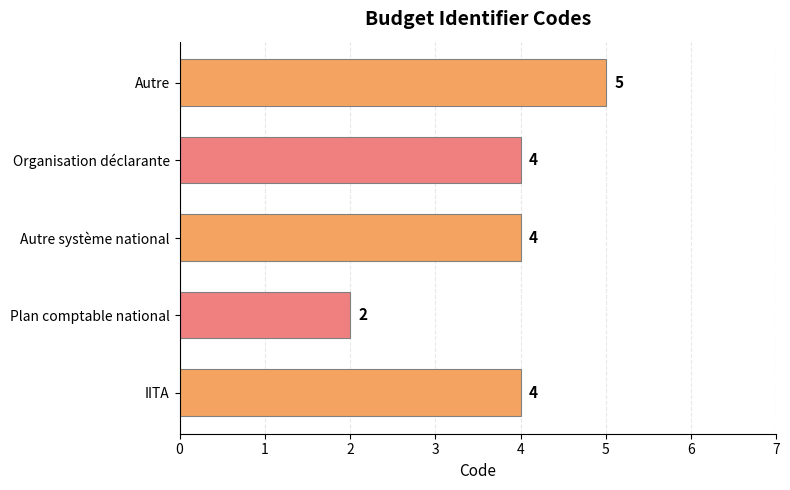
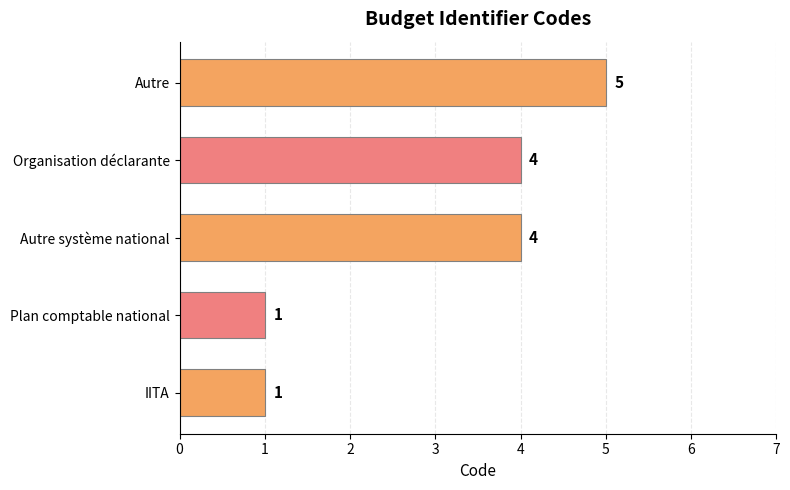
  {
    "Autre": 5,
    "Organisation déclarante": 4,
    "Autre système national": 4,
-   "Plan comptable national": 2,
-   "IITA": 4
+   "Plan comptable national": 1,
+   "IITA": 1
  }
